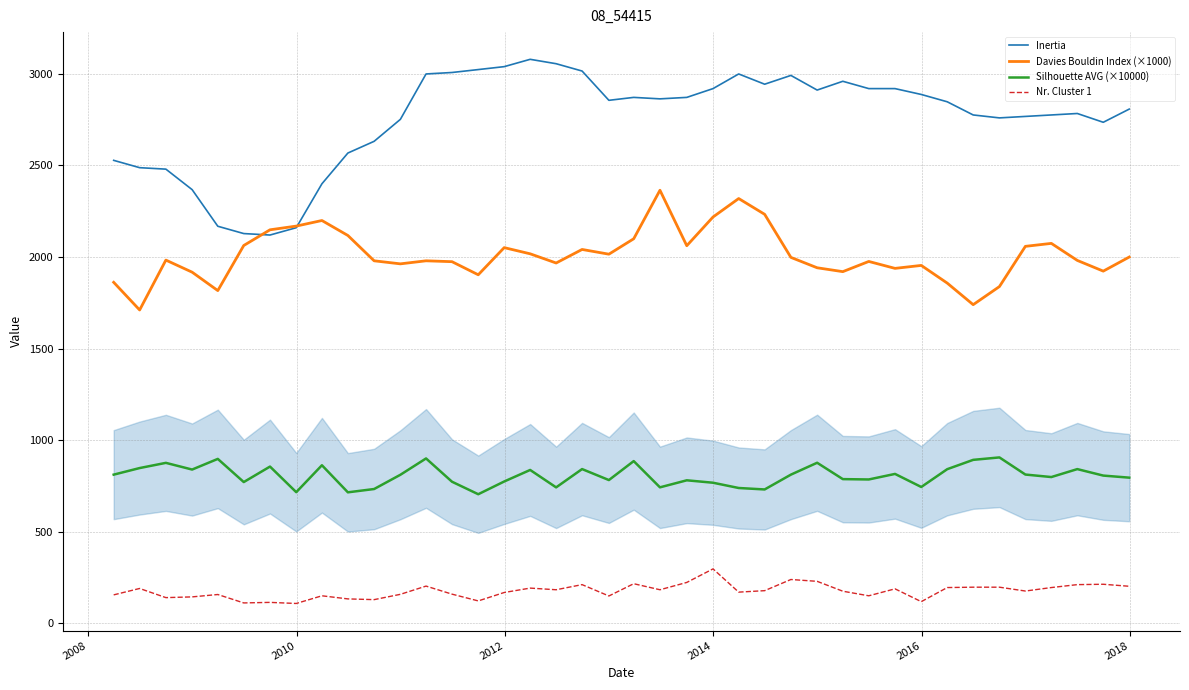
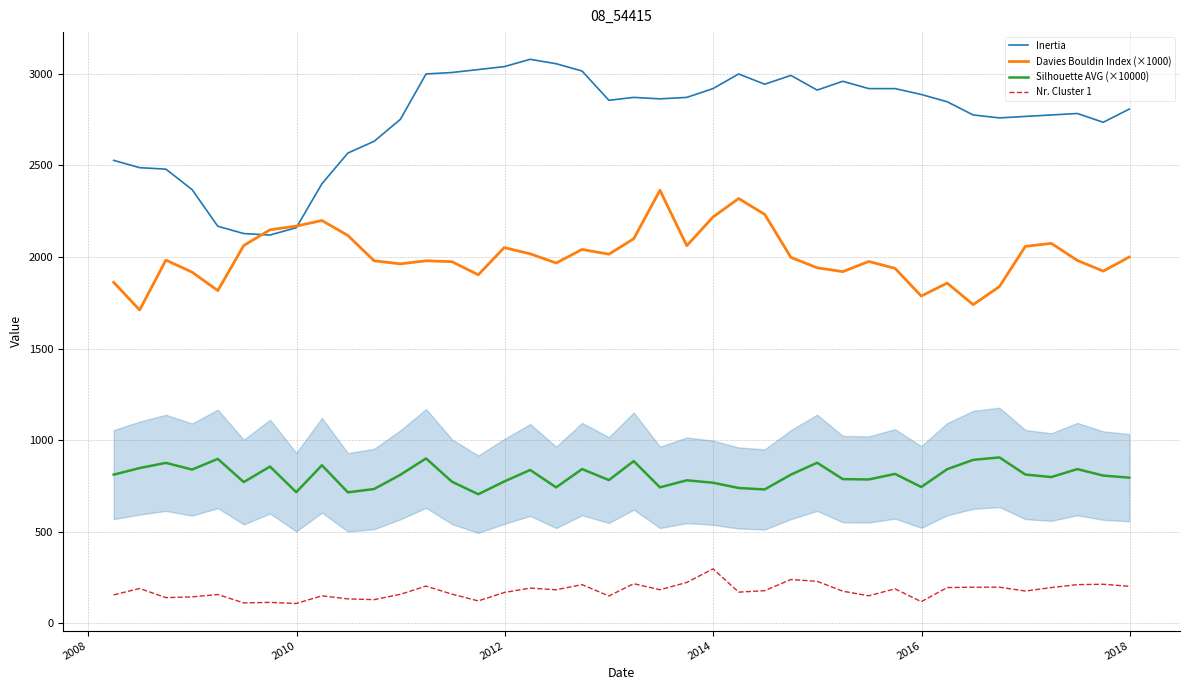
  {
    "Davies Bouldin Index (×1000)": {
      "2014": 2220,
-     "2016": 1950
+     "2016": 1790
    },
    "Silhouette AVG (×10000)": {
      "2010": 720,
      "2014": 770,
      "2016": 740
    },
    "Nr. Cluster 1": {
      "2010": 110,
      "2014": 300,
      "2016": 120
    }
  }
